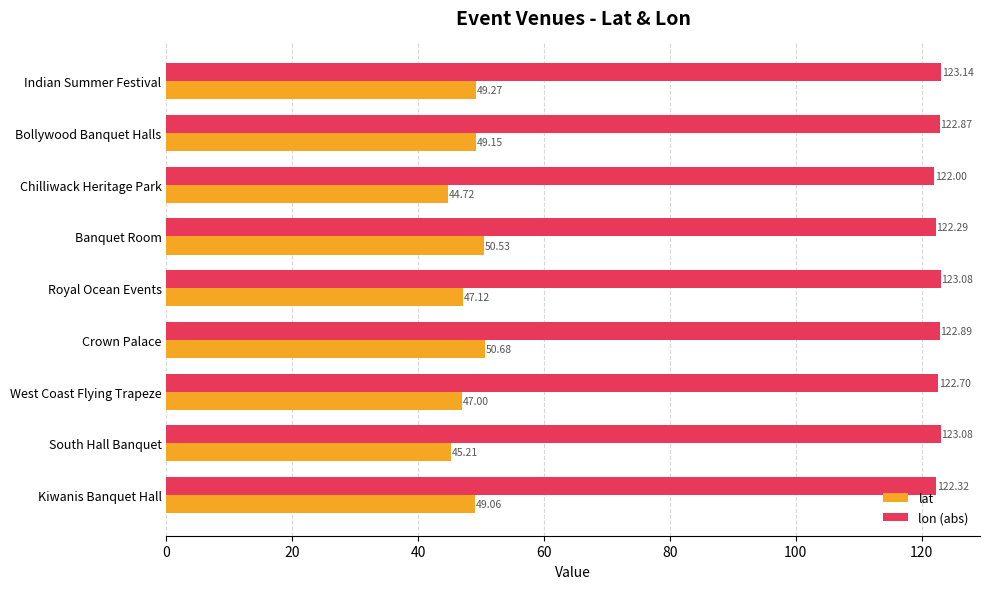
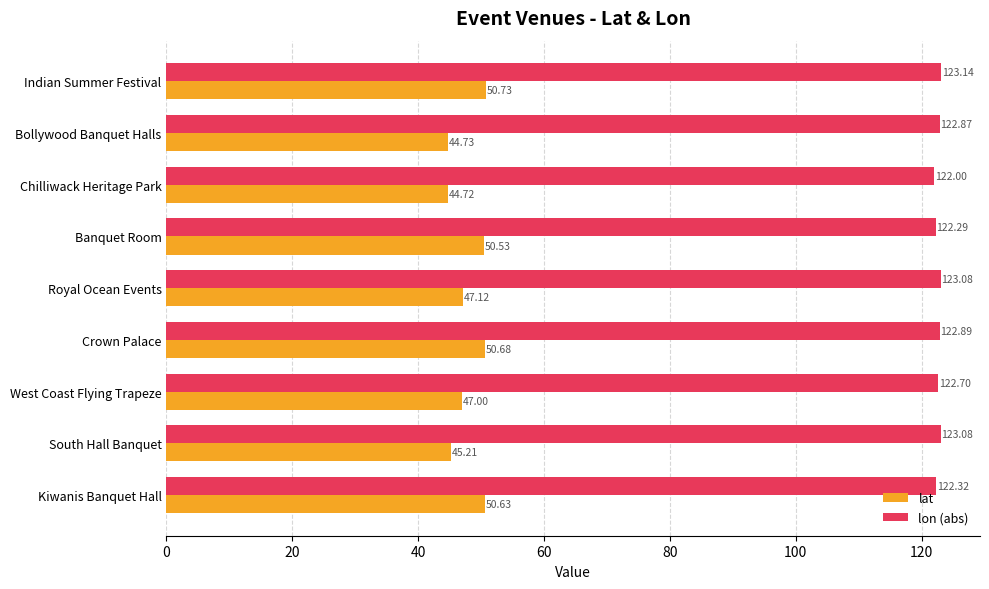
  {
    "lat": {
-     "Indian Summer Festival": 49.27,
-     "Bollywood Banquet Halls": 49.15,
+     "Indian Summer Festival": 50.73,
+     "Bollywood Banquet Halls": 44.73,
      "Chilliwack Heritage Park": 44.72,
      "Banquet Room": 50.53,
      "Royal Ocean Events": 47.12,
      "Crown Palace": 50.68,
      "West Coast Flying Trapeze": 47.00,
      "South Hall Banquet": 45.21,
-     "Kiwanis Banquet Hall": 49.06
+     "Kiwanis Banquet Hall": 50.63
    },
    "lon (abs)": {
      "Indian Summer Festival": 123.14,
      "Bollywood Banquet Halls": 122.87,
      "Chilliwack Heritage Park": 122.00,
      "Banquet Room": 122.29,
      "Royal Ocean Events": 123.08,
      "Crown Palace": 122.89,
      "West Coast Flying Trapeze": 122.70,
      "South Hall Banquet": 123.08,
      "Kiwanis Banquet Hall": 122.32
    }
  }
